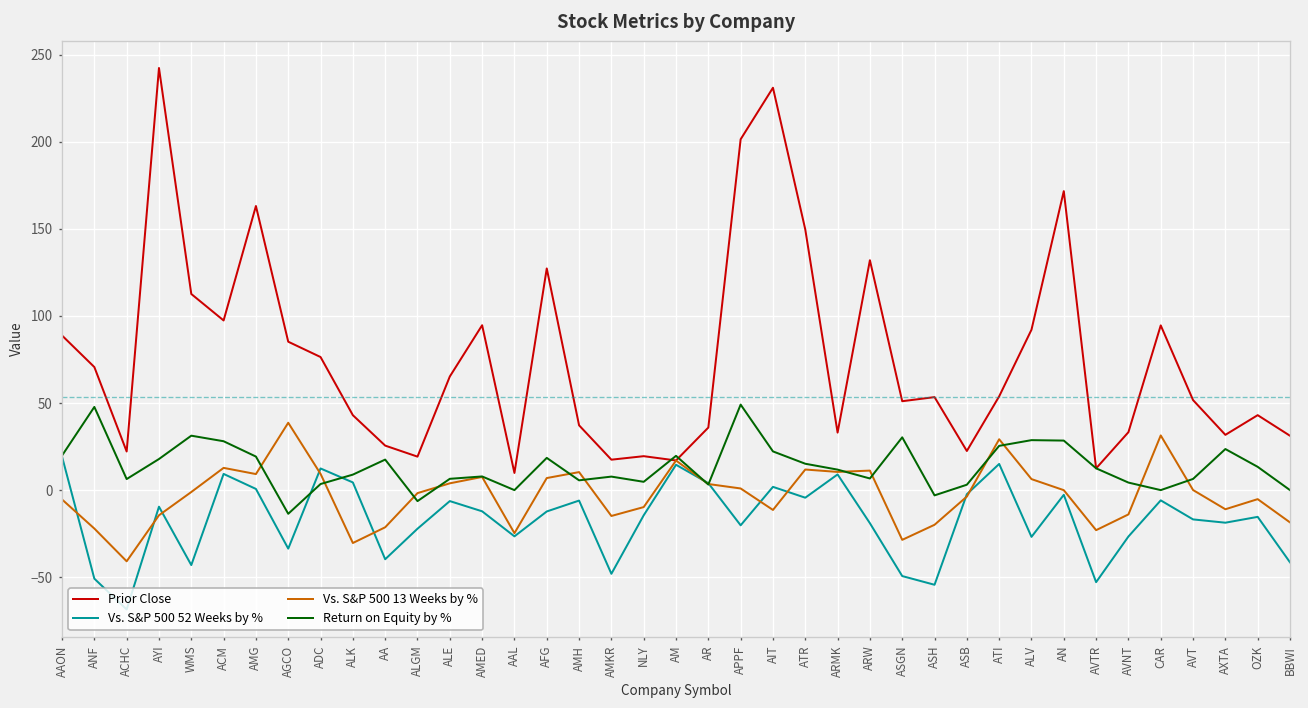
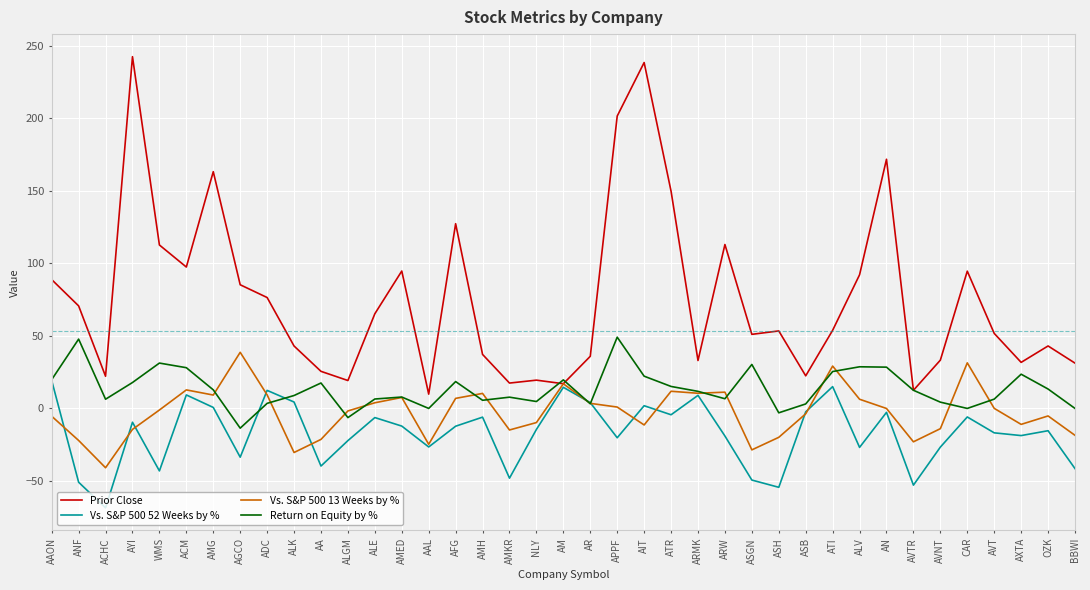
  {
    "Prior Close": {
      "AAON": 89,
      "ANF": 71,
      "ACHC": 22,
      "AYI": 242,
      "WMS": 113,
      "ACM": 97,
      "AMG": 163,
      "AGCO": 85,
      "ADC": 76,
      "ALK": 43,
      "AA": 26,
      "ALGM": 19,
      "ALE": 65,
      "AMED": 95,
      "AAL": 10,
      "AFG": 127,
      "AMH": 37,
      "AMKR": 17,
      "NLY": 19,
      "AR": 36,
      "APPF": 201,
-     "AIT": 231,
+     "AIT": 238,
      "ATR": 150,
      "ARMK": 33,
-     "ARW": 132,
+     "ARW": 113,
      "ASGN": 51,
      "ASH": 53,
      "ASB": 22,
      "ATI": 54,
      "ALV": 92,
      "AN": 172,
      "AVNT": 33,
      "CAR": 95,
      "AVT": 52,
      "AXTA": 32,
      "OZK": 43,
      "BBWI": 31
    },
    "Vs. S&P 500 52 Weeks by %": {
      "ANF": -51,
      "AYI": -10,
      "WMS": -43,
      "ACM": 9,
      "AMG": 1,
      "AGCO": -34,
      "ADC": 12,
      "ALK": 4,
      "AA": -40,
      "ALGM": -22,
      "ALE": -6,
      "AMED": -12,
      "AAL": -27,
      "AFG": -12,
      "AMH": -6,
      "AMKR": -48,
      "NLY": -14,
      "AM": 15,
      "APPF": -20,
      "AIT": 2,
      "ATR": -4,
      "ARW": -19,
      "ASGN": -49,
      "ASH": -54,
      "ATI": 15,
      "ALV": -27,
      "AN": -3,
      "AVTR": -53,
      "AVNT": -27,
      "CAR": -6,
      "AVT": -17,
      "AXTA": -19,
      "OZK": -15,
      "BBWI": -41
    },
    "Vs. S&P 500 13 Weeks by %": {
      "AAON": -5,
      "ANF": -22,
      "ACHC": -41,
      "AYI": -14,
      "WMS": -1,
      "ACM": 13,
      "AMG": 9,
      "AGCO": 39,
      "ADC": 9,
      "ALK": -30,
      "AA": -21,
      "ALGM": -2,
      "ALE": 4,
      "AAL": -25,
      "AFG": 7,
      "AMH": 10,
      "AMKR": -15,
      "NLY": -10,
      "APPF": 1,
      "AIT": -11,
      "ATR": 12,
      "ARW": 11,
      "ASGN": -29,
      "ASH": -20,
      "ATI": 29,
      "ALV": 6,
      "AN": 0,
      "AVTR": -23,
      "AVNT": -14,
      "CAR": 31,
      "AVT": 0,
      "AXTA": -11,
      "OZK": -5,
      "BBWI": -19
    },
    "Return on Equity by %": {
      "ANF": 48,
      "ACHC": 6,
      "AYI": 18,
      "WMS": 31,
      "ACM": 28,
-     "AMG": 19,
+     "AMG": 13,
      "AGCO": -14,
      "ADC": 4,
      "ALK": 9,
      "AA": 18,
      "ALGM": -6,
      "ALE": 6,
      "AAL": 0,
      "AFG": 19,
      "AMH": 6,
      "AMKR": 8,
      "NLY": 5,
      "AM": 20,
      "APPF": 49,
      "AIT": 22,
      "ATR": 15,
      "ARW": 7,
      "ASGN": 30,
      "ASH": -3,
      "ASB": 3,
      "ATI": 25,
      "ALV": 29,
      "AN": 28,
      "AVNT": 4,
      "CAR": 0,
      "AVT": 6,
      "AXTA": 24,
      "OZK": 13,
      "BBWI": 0
    }
  }
